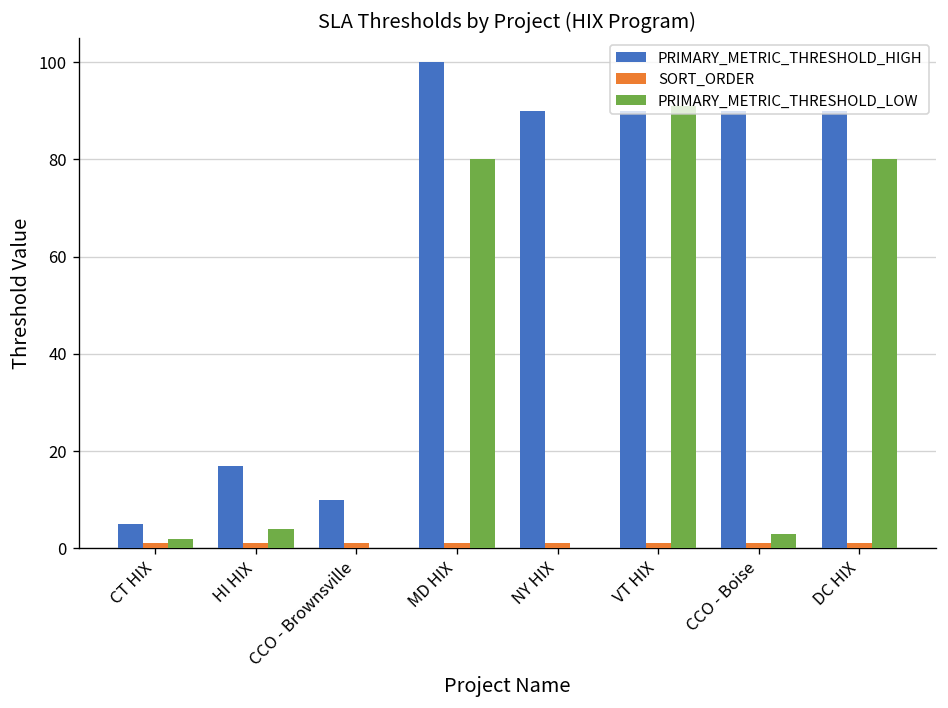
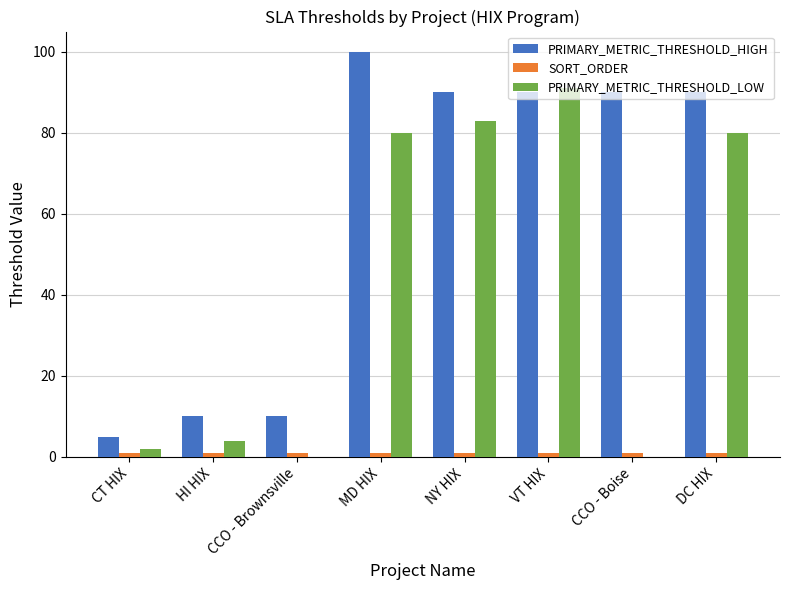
  {
    "PRIMARY_METRIC_THRESHOLD_HIGH": {
      "CT HIX": 5,
-     "HI HIX": 17,
+     "HI HIX": 10,
      "CCO - Brownsville": 10,
      "MD HIX": 100,
      "NY HIX": 90
    },
    "SORT_ORDER": {
      "CT HIX": 1,
      "HI HIX": 1,
      "CCO - Brownsville": 1,
      "MD HIX": 1,
      "NY HIX": 1,
      "VT HIX": 1,
      "CCO - Boise": 1,
      "DC HIX": 1
    },
    "PRIMARY_METRIC_THRESHOLD_LOW": {
      "CT HIX": 2,
      "HI HIX": 4,
      "CCO - Brownsville": 0,
      "MD HIX": 80,
-     "NY HIX": 0,
-     "CCO - Boise": 3,
+     "NY HIX": 83,
+     "CCO - Boise": 0,
      "DC HIX": 80
    }
  }
